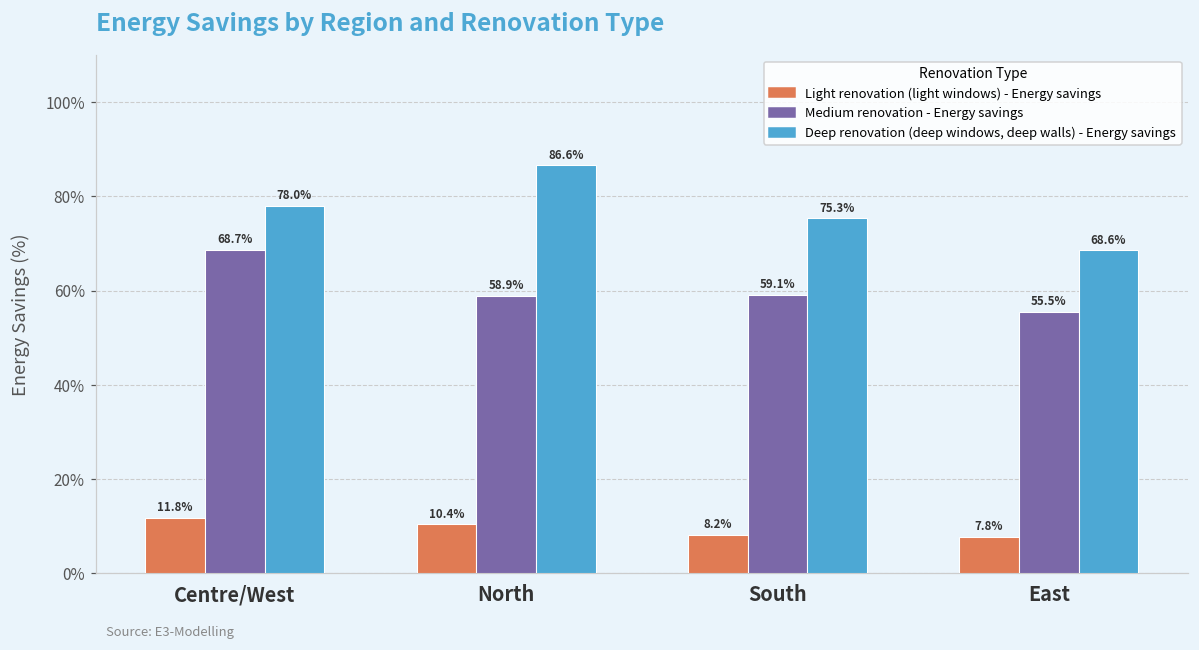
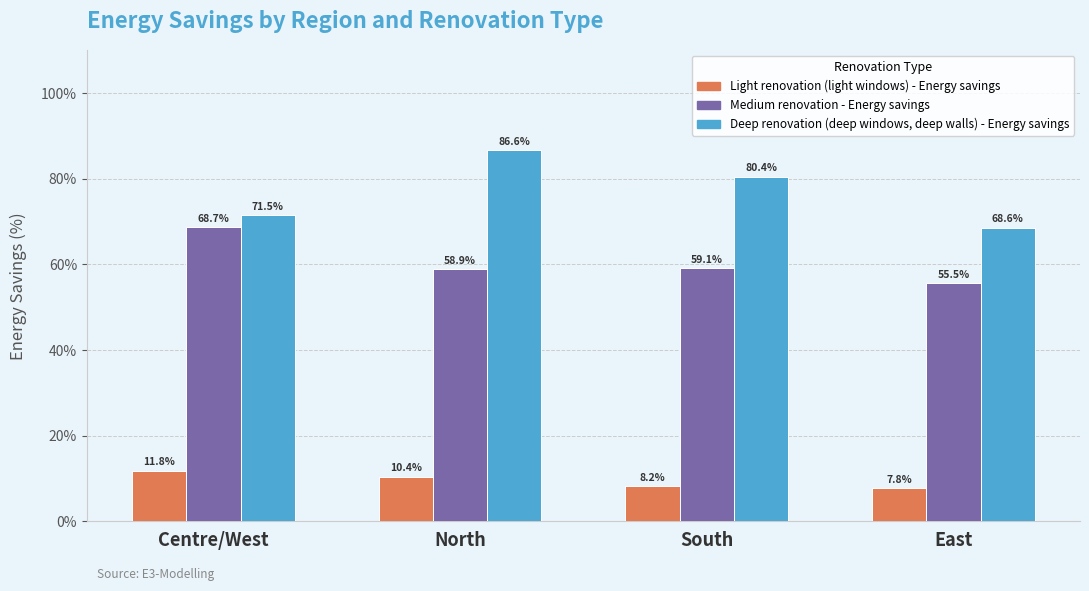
  {
    "Light renovation (light windows) - Energy savings": {
      "Centre/West": "11.8%",
      "North": "10.4%",
      "South": "8.2%",
      "East": "7.8%"
    },
    "Medium renovation - Energy savings": {
      "Centre/West": "68.7%",
      "North": "58.9%",
      "South": "59.1%",
      "East": "55.5%"
    },
    "Deep renovation (deep windows, deep walls) - Energy savings": {
-     "Centre/West": "78.0%",
+     "Centre/West": "71.5%",
      "North": "86.6%",
-     "South": "75.3%",
+     "South": "80.4%",
      "East": "68.6%"
    }
  }
